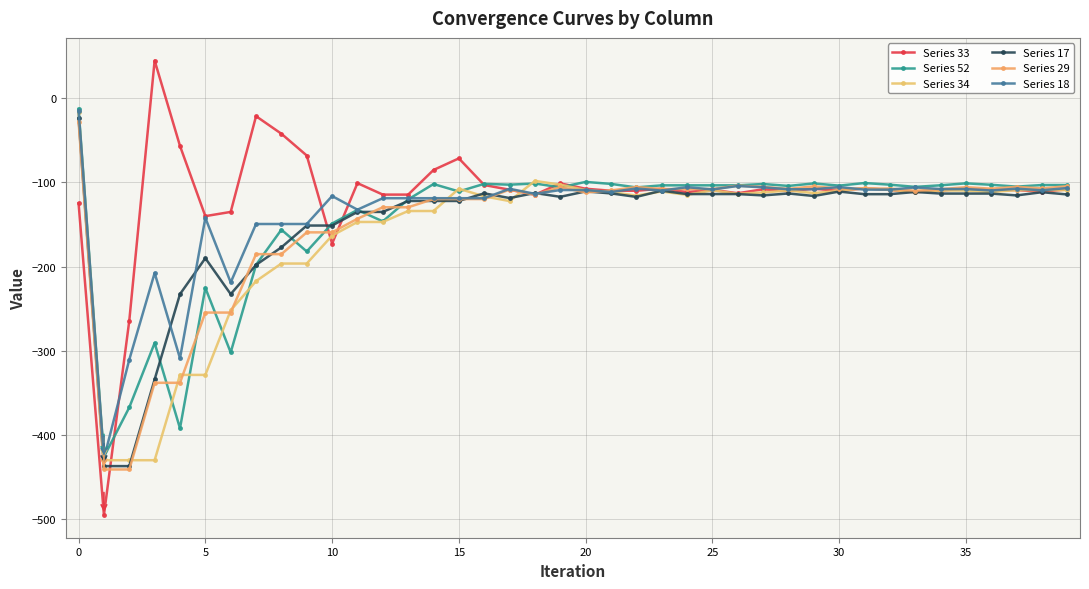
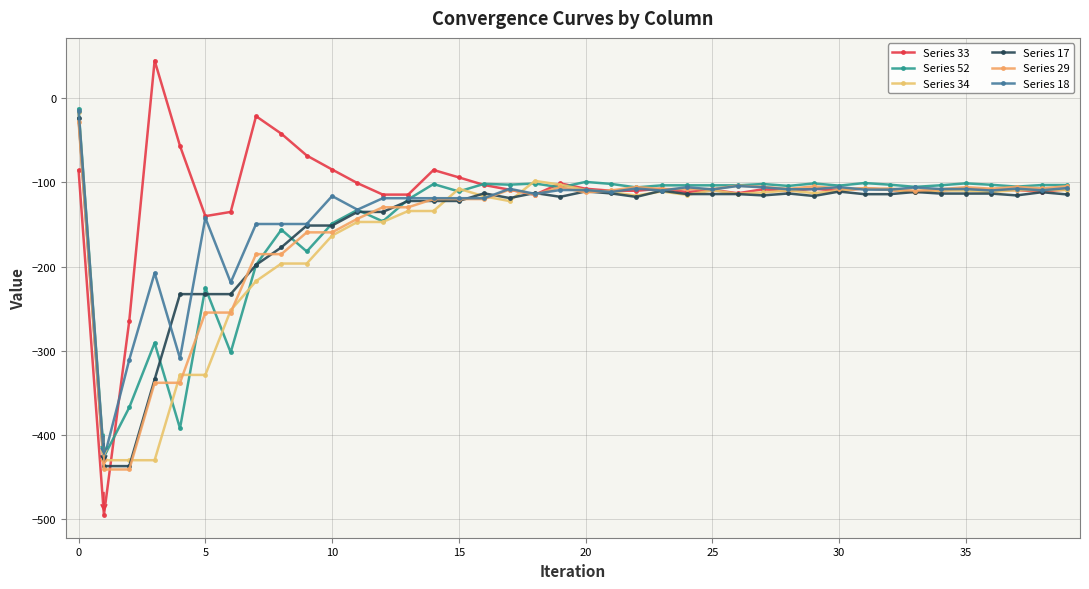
  {
    "Series 33": {
-     "0": -130,
-     "10": -170,
-     "15": -70
+     "0": -90,
+     "10": -80,
+     "15": -90
    },
    "Series 17": {
      "0": -20,
-     "5": -190,
+     "5": -230,
      "25": -110,
      "35": -110
    }
  }
